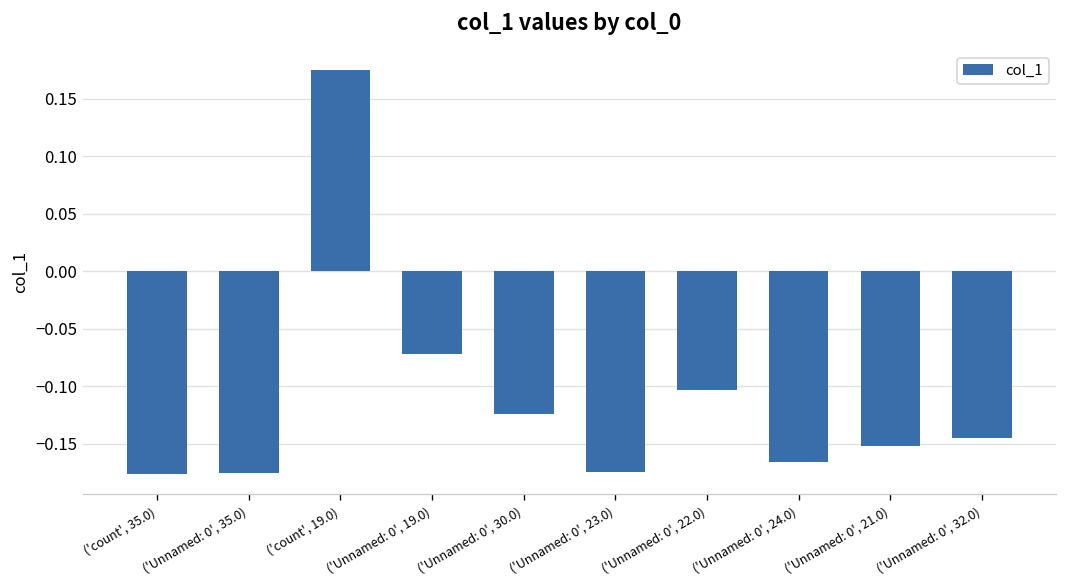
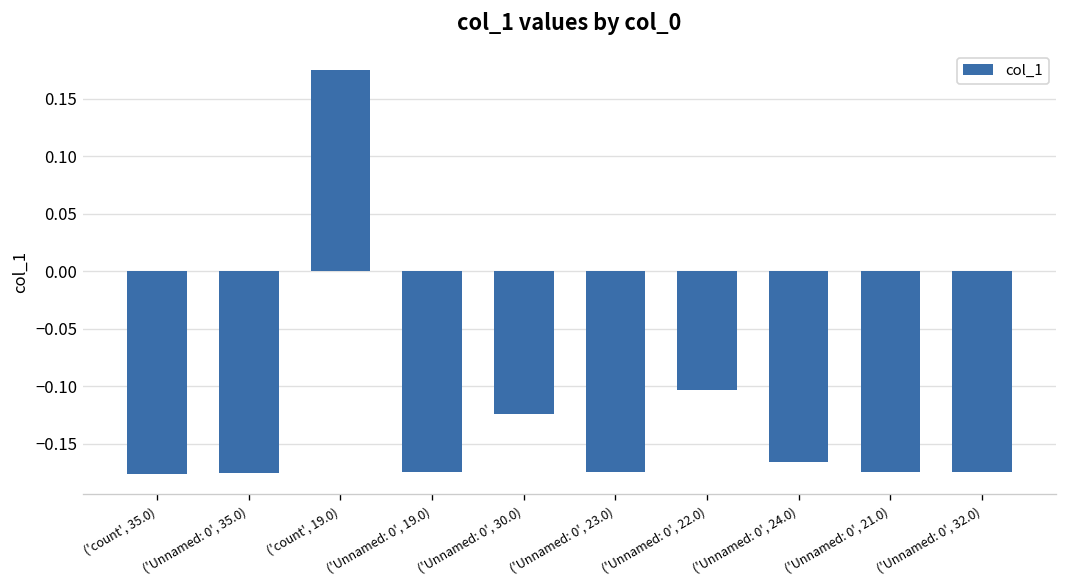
  {
    "('count', 35.0)": -0.18,
    "('Unnamed: 0', 35.0)": -0.17,
    "('count', 19.0)": 0.17,
-   "('Unnamed: 0', 19.0)": -0.07,
+   "('Unnamed: 0', 19.0)": -0.17,
    "('Unnamed: 0', 30.0)": -0.12,
    "('Unnamed: 0', 23.0)": -0.17,
    "('Unnamed: 0', 22.0)": -0.10,
    "('Unnamed: 0', 24.0)": -0.17,
-   "('Unnamed: 0', 21.0)": -0.15,
-   "('Unnamed: 0', 32.0)": -0.15
+   "('Unnamed: 0', 21.0)": -0.17,
+   "('Unnamed: 0', 32.0)": -0.17
  }
